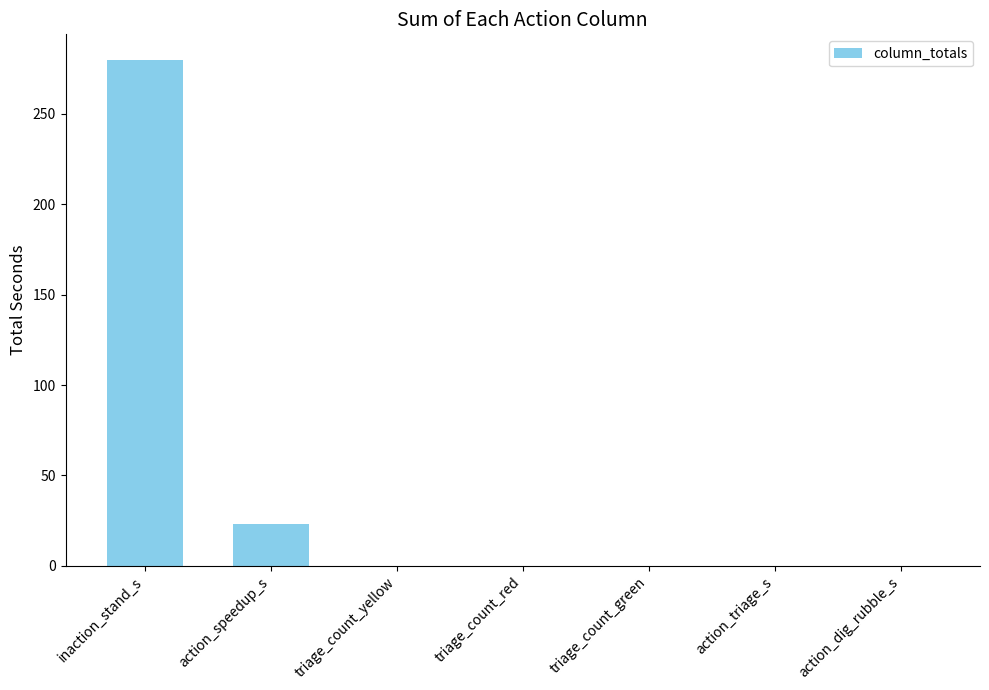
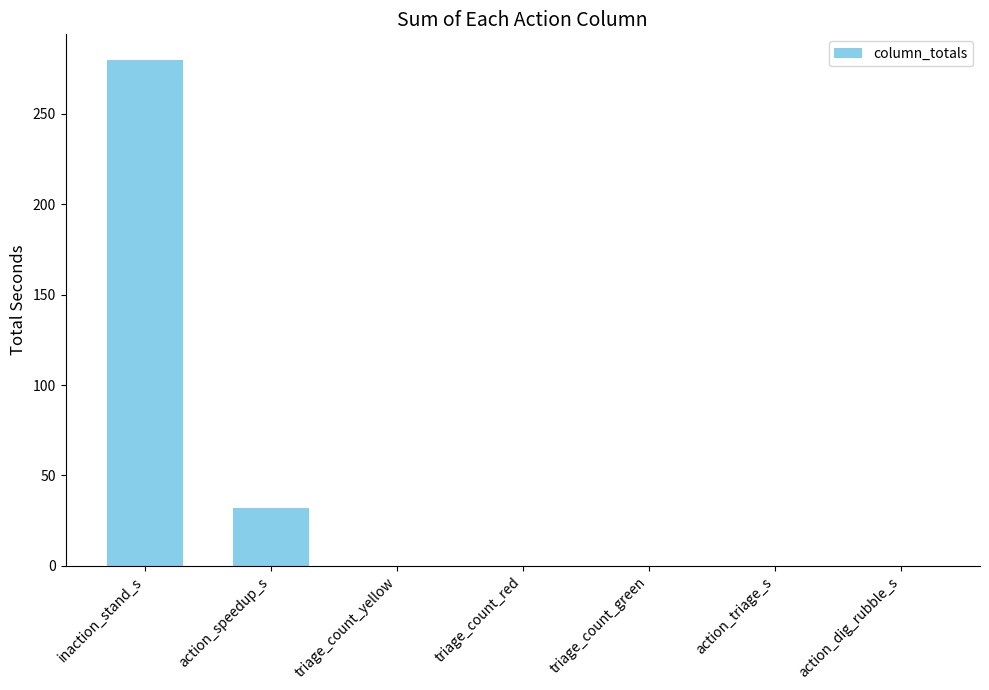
  {
    "inaction_stand_s": 280,
-   "action_speedup_s": 23,
+   "action_speedup_s": 32,
    "triage_count_yellow": 0,
    "triage_count_red": 0,
    "triage_count_green": 0,
    "action_triage_s": 0,
    "action_dig_rubble_s": 0
  }
